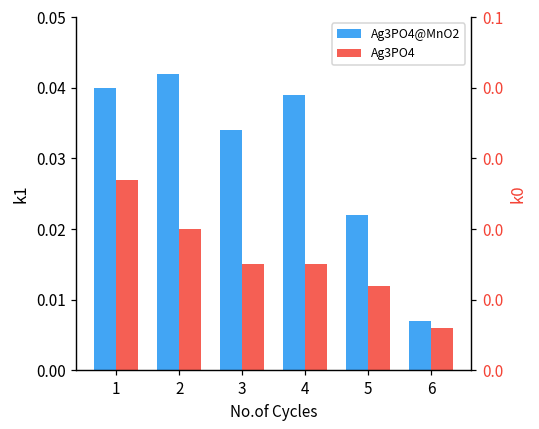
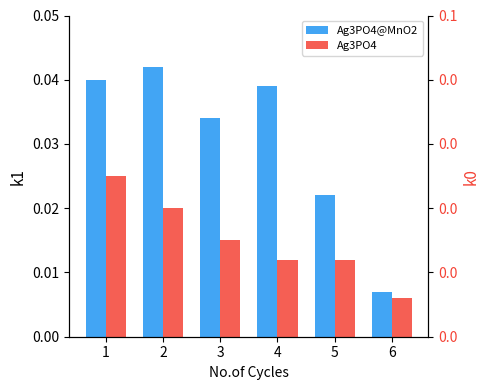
  {
    "Ag3PO4@MnO2": {
      "1": 0.040,
      "2": 0.042,
      "3": 0.034,
      "4": 0.039,
      "5": 0.022,
      "6": 0.007
    },
    "Ag3PO4": {
-     "1": 0.027,
+     "1": 0.025,
      "2": 0.020,
      "3": 0.015,
-     "4": 0.015,
+     "4": 0.012,
      "5": 0.012,
      "6": 0.006
    }
  }
